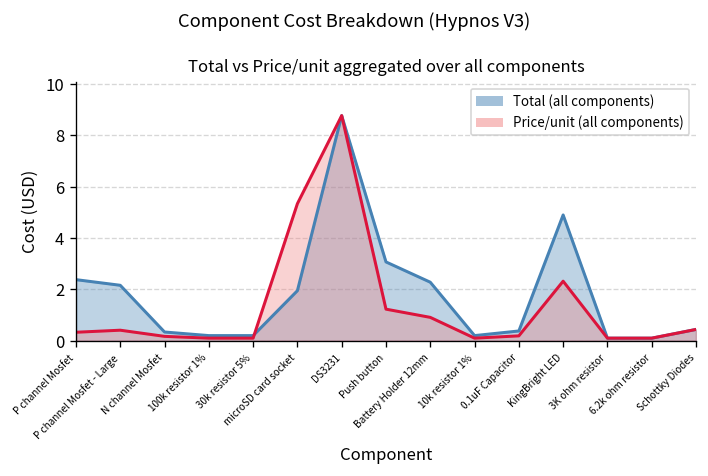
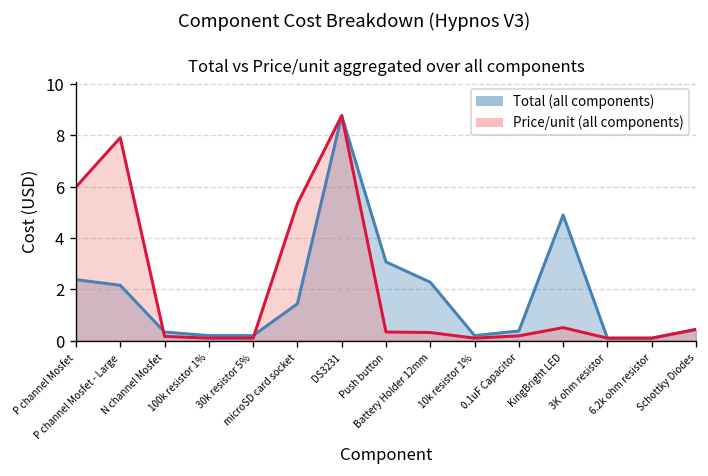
  {
    "Total (all components)": {
      "P channel Mosfet": 2.4,
      "P channel Mosfet - Large": 2.2,
      "N channel Mosfet": 0.3,
-     "microSD card socket": 2.0,
+     "microSD card socket": 1.4,
      "Push button": 3.1,
      "Battery Holder 12mm": 2.3,
      "0.1uF Capacitor": 0.4,
      "KingBright LED": 4.9
    },
    "Price/unit (all components)": {
-     "P channel Mosfet": 0.3,
-     "P channel Mosfet - Large": 0.4,
+     "P channel Mosfet": 6.0,
+     "P channel Mosfet - Large": 7.9,
      "N channel Mosfet": 0.2,
      "microSD card socket": 5.3,
-     "Push button": 1.2,
-     "Battery Holder 12mm": 0.9,
+     "Push button": 0.3,
+     "Battery Holder 12mm": 0.3,
      "0.1uF Capacitor": 0.2,
-     "KingBright LED": 2.3
+     "KingBright LED": 0.5
    }
  }
